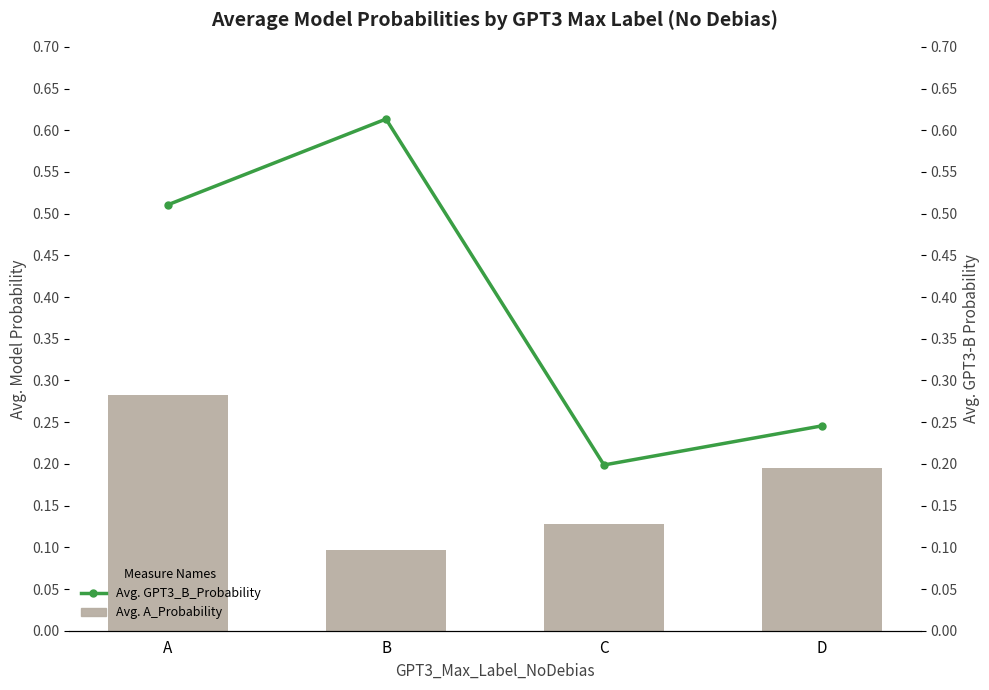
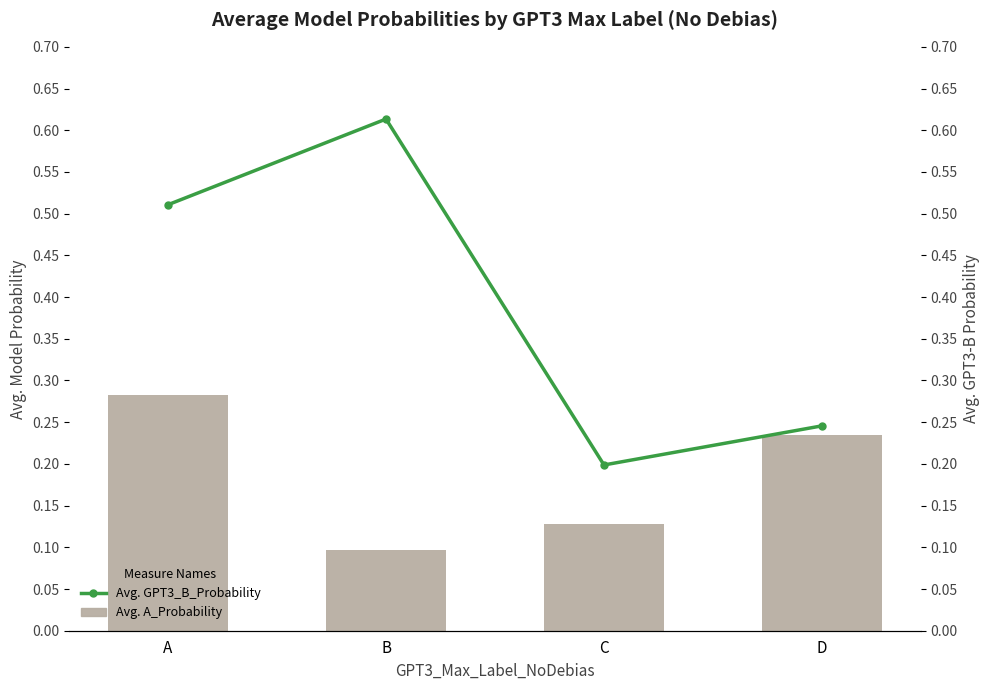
  {
    "Avg. A_Probability": {
      "A": 0.28,
      "B": 0.10,
      "C": 0.13,
-     "D": 0.19
+     "D": 0.23
    },
    "Avg. GPT3_B_Probability": {
      "A": 0.51,
      "B": 0.61,
      "C": 0.20,
      "D": 0.25
    }
  }
